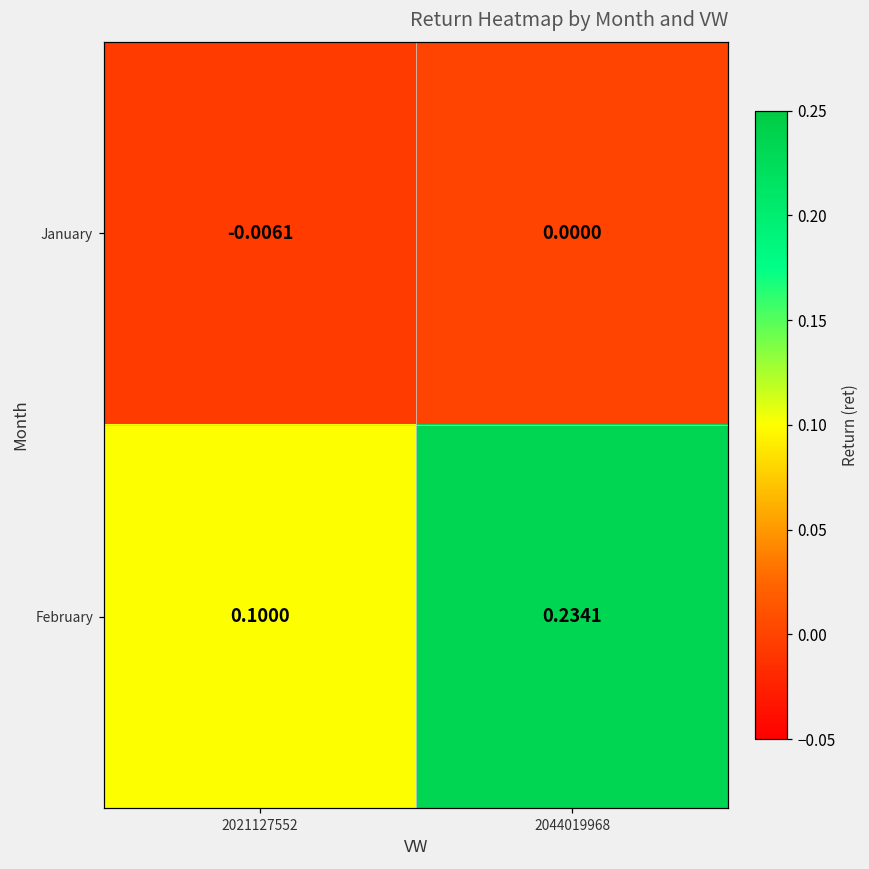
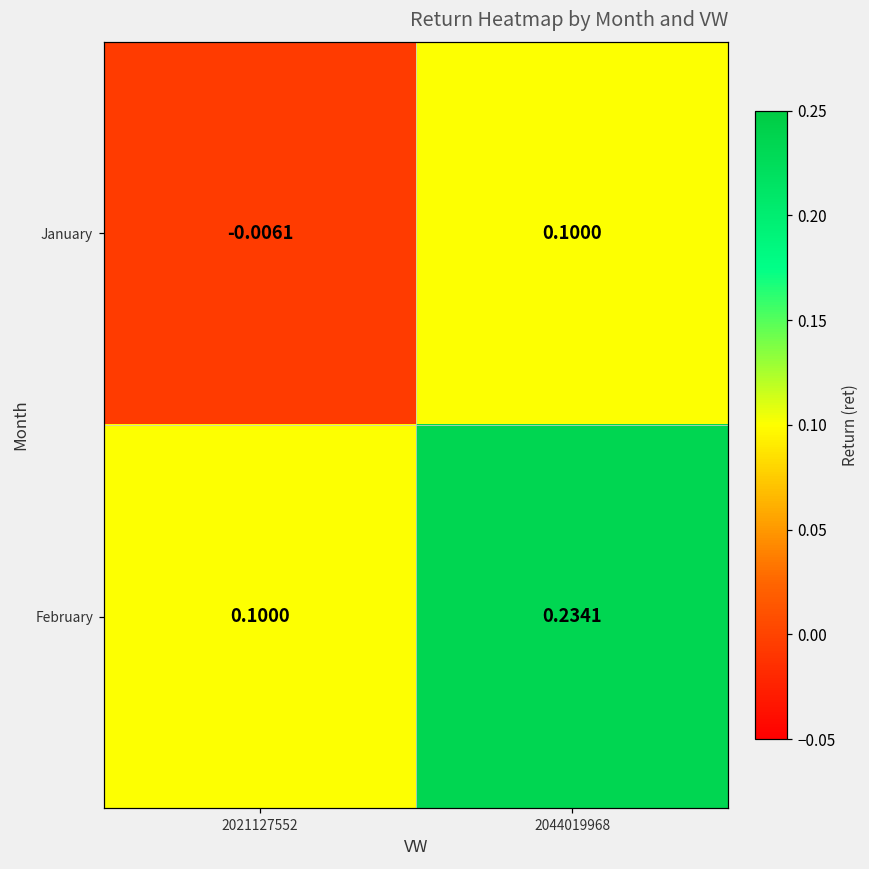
  {
    "January": {
      "2021127552": -0.0061,
-     "2044019968": 0.0000
+     "2044019968": 0.1000
    },
    "February": {
      "2021127552": 0.1000,
      "2044019968": 0.2341
    }
  }
